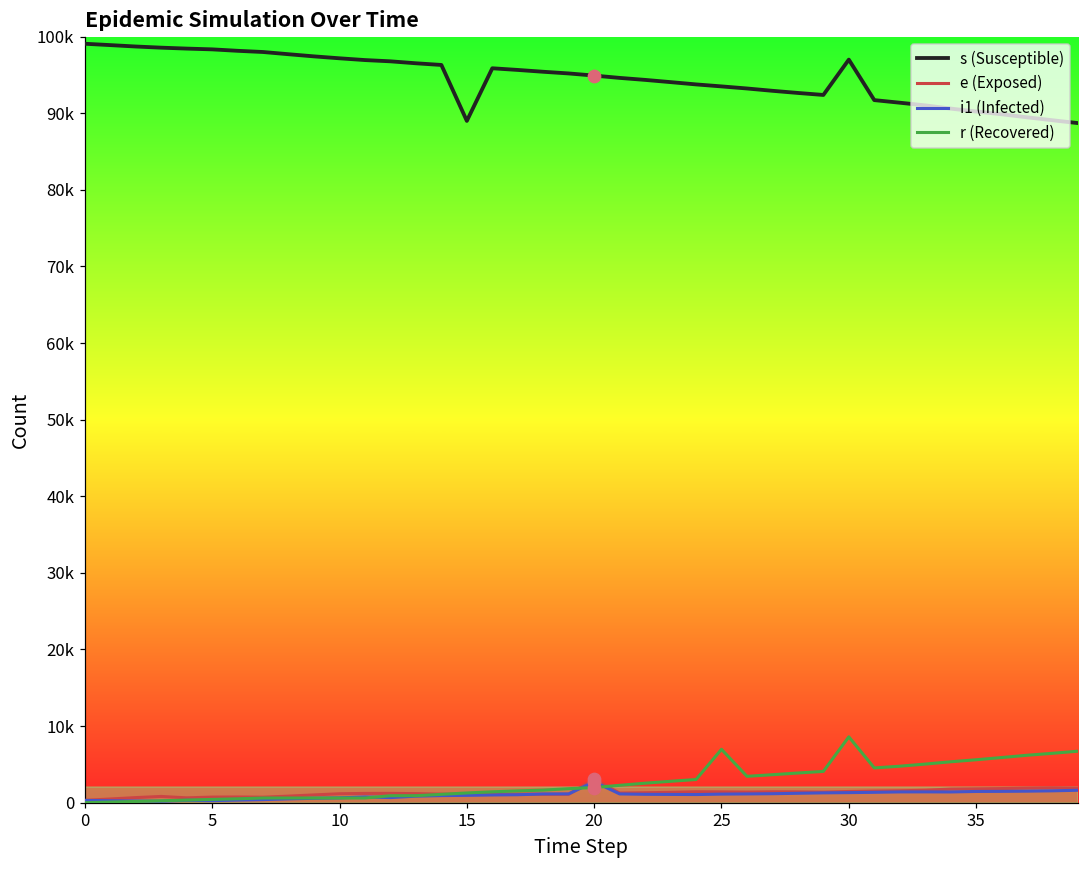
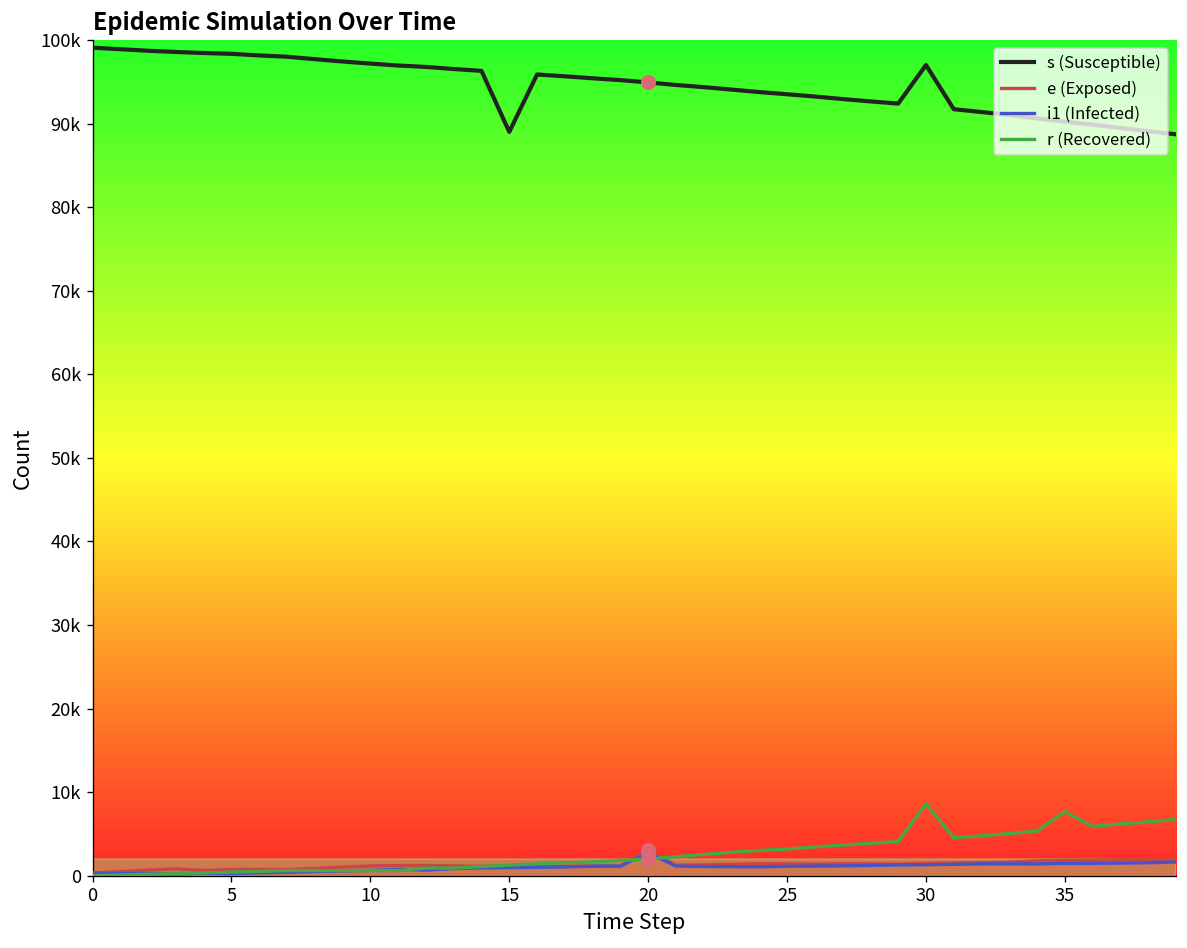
  {
    "s (Susceptible)": {
      "0": 99000,
      "5": 98000,
      "10": 97000,
      "15": 89000,
      "25": 94000,
      "30": 97000
    },
    "e (Exposed)": {
      "10": 1000
    },
    "r (Recovered)": {
-     "25": 7000,
+     "25": 3000,
      "30": 9000,
-     "35": 6000
+     "35": 8000
    }
  }
